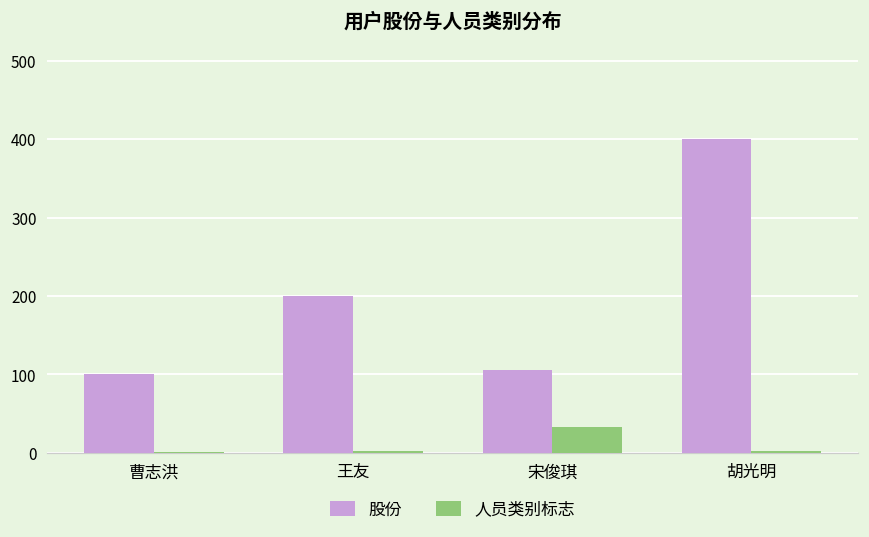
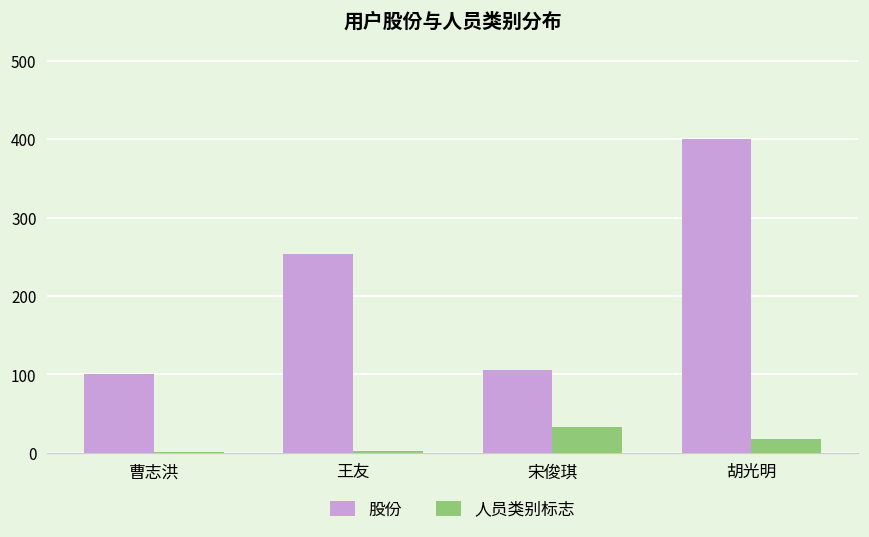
  {
    "股份": {
      "曹志洪": 100,
-     "王友": 200,
+     "王友": 250,
      "宋俊琪": 110,
      "胡光明": 400
    },
    "人员类别标志": {
      "宋俊琪": 30,
-     "胡光明": 0
+     "胡光明": 20
    }
  }
